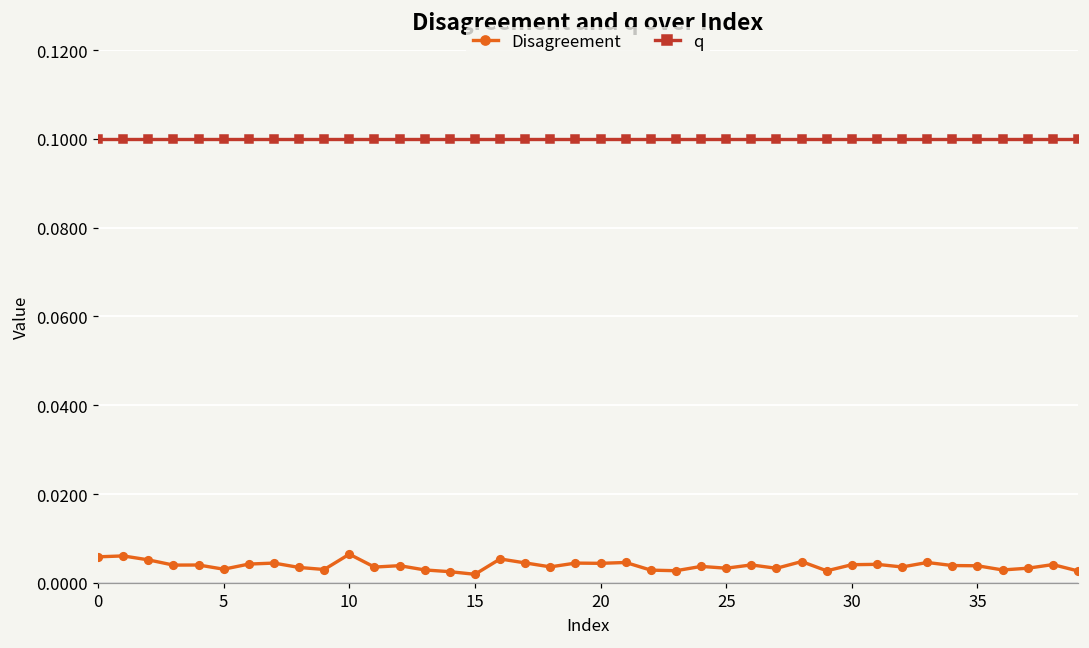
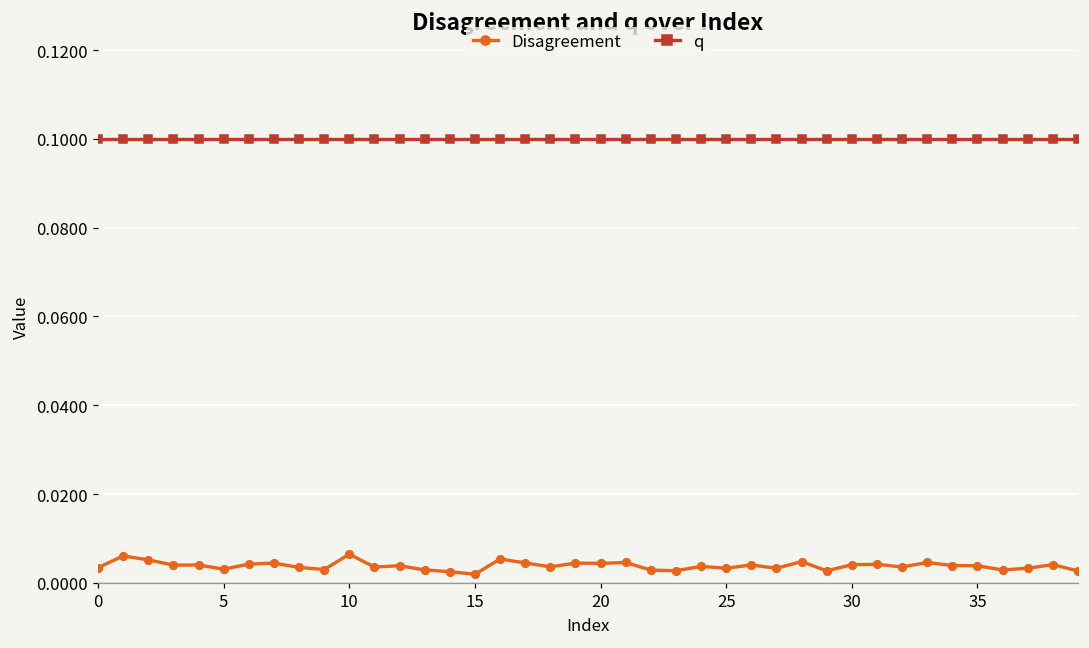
  {
    "Disagreement": {
-     "0": 0.006,
+     "0": 0.003,
      "5": 0.003,
      "10": 0.006,
      "15": 0.002,
      "20": 0.004,
      "25": 0.003,
      "30": 0.004,
      "35": 0.004
    },
    "q": {
      "0": 0.100,
      "5": 0.100,
      "10": 0.100,
      "15": 0.100,
      "20": 0.100,
      "25": 0.100,
      "30": 0.100,
      "35": 0.100
    }
  }
